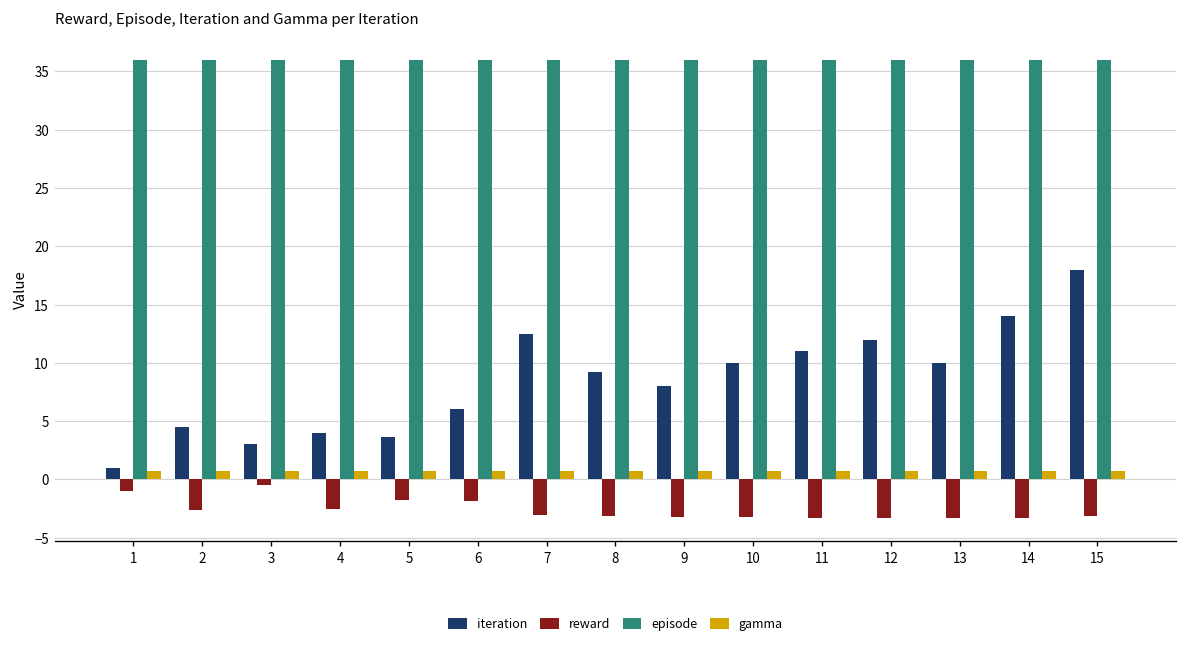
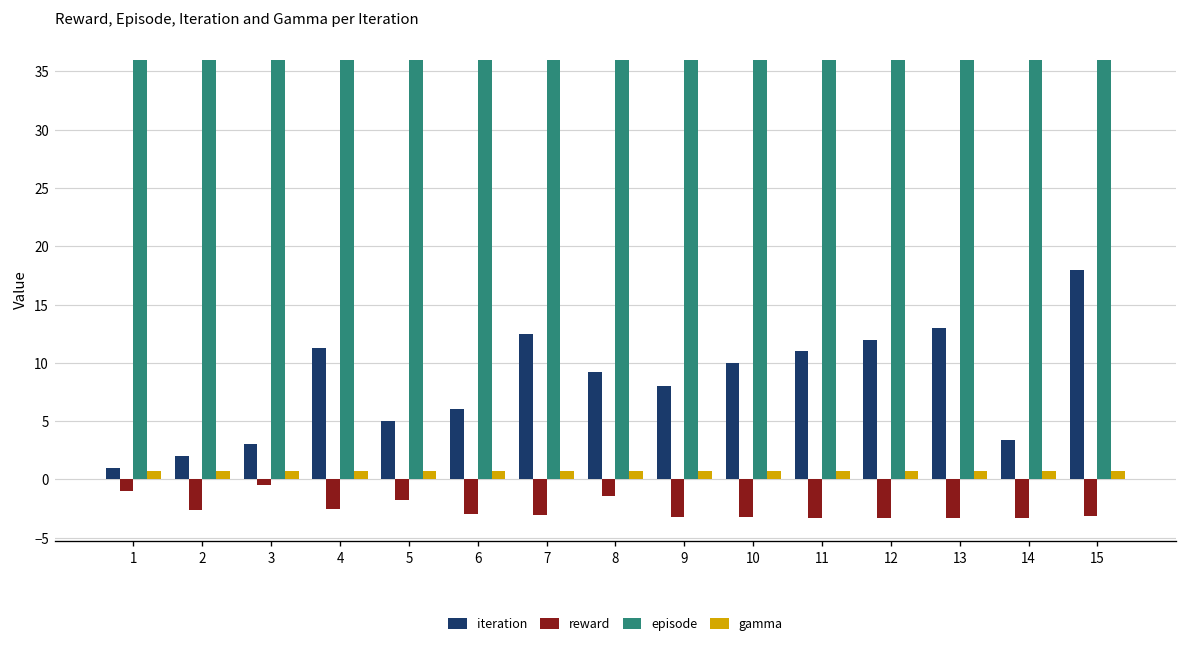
  {
    "iteration": {
      "1": 1,
-     "2": 5,
+     "2": 2,
      "3": 3,
-     "4": 4,
-     "5": 4,
+     "4": 11,
+     "5": 5,
      "6": 6,
      "7": 13,
      "8": 9,
      "9": 8,
      "10": 10,
      "11": 11,
      "12": 12,
-     "13": 10,
-     "14": 14,
+     "13": 13,
+     "14": 3,
      "15": 18
    },
    "reward": {
      "1": -1,
      "2": -3,
      "3": 0,
      "4": -3,
      "5": -2,
-     "6": -2,
+     "6": -3,
      "7": -3,
-     "8": -3,
+     "8": -1,
      "9": -3,
      "10": -3,
      "11": -3,
      "12": -3,
      "13": -3,
      "14": -3,
      "15": -3
    },
    "episode": {
      "1": 36,
      "2": 36,
      "3": 36,
      "4": 36,
      "5": 36,
      "6": 36,
      "7": 36,
      "8": 36,
      "9": 36,
      "10": 36,
      "11": 36,
      "12": 36,
      "13": 36,
      "14": 36,
      "15": 36
    },
    "gamma": {
      "1": 1,
      "2": 1,
      "3": 1,
      "4": 1,
      "5": 1,
      "6": 1,
      "7": 1,
      "8": 1,
      "9": 1,
      "10": 1,
      "11": 1,
      "12": 1,
      "13": 1,
      "14": 1,
      "15": 1
    }
  }
